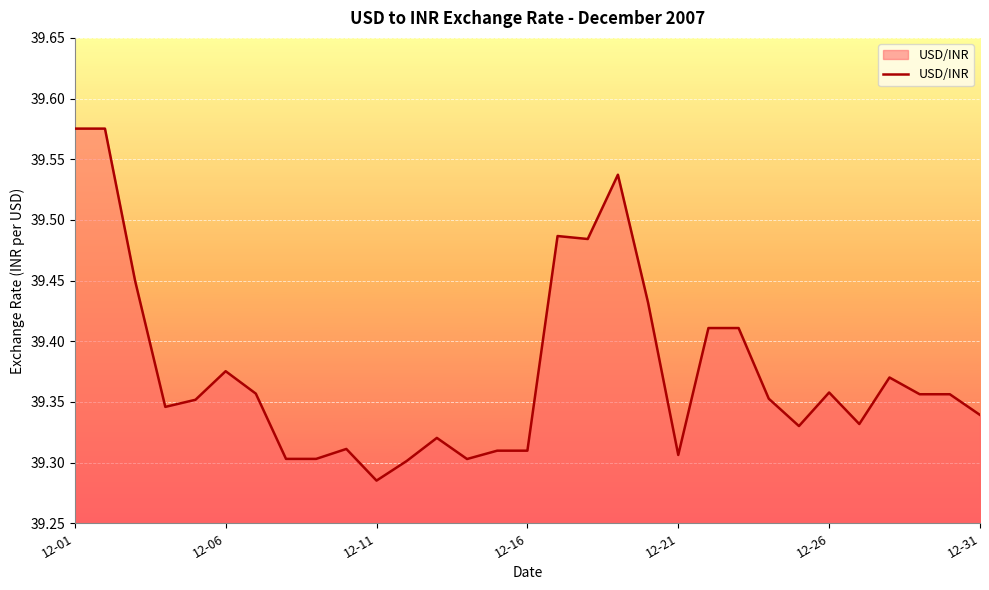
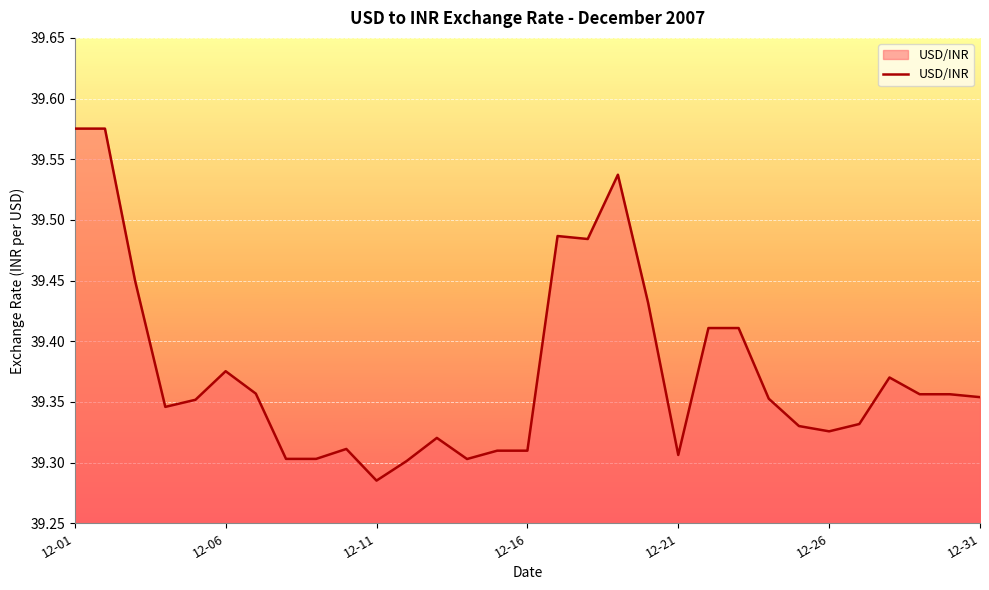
  {
    "12-01": 39.575,
    "12-06": 39.375,
    "12-11": 39.285,
    "12-16": 39.310,
    "12-21": 39.306,
-   "12-26": 39.358,
-   "12-31": 39.339
+   "12-26": 39.326,
+   "12-31": 39.354
  }
